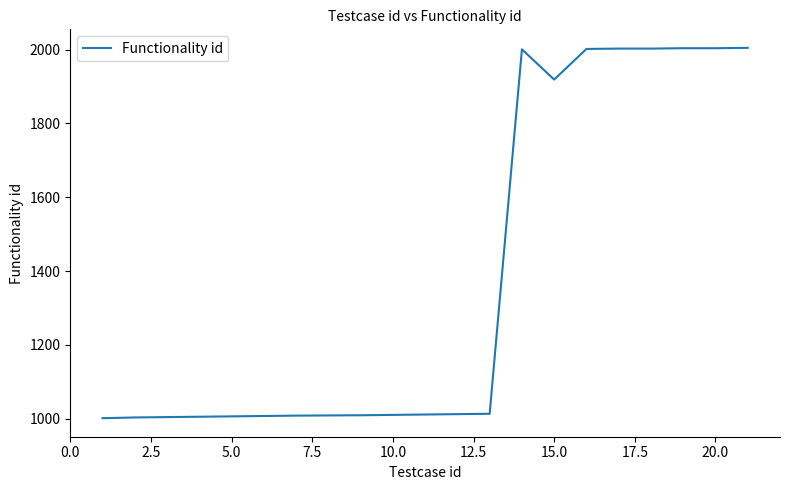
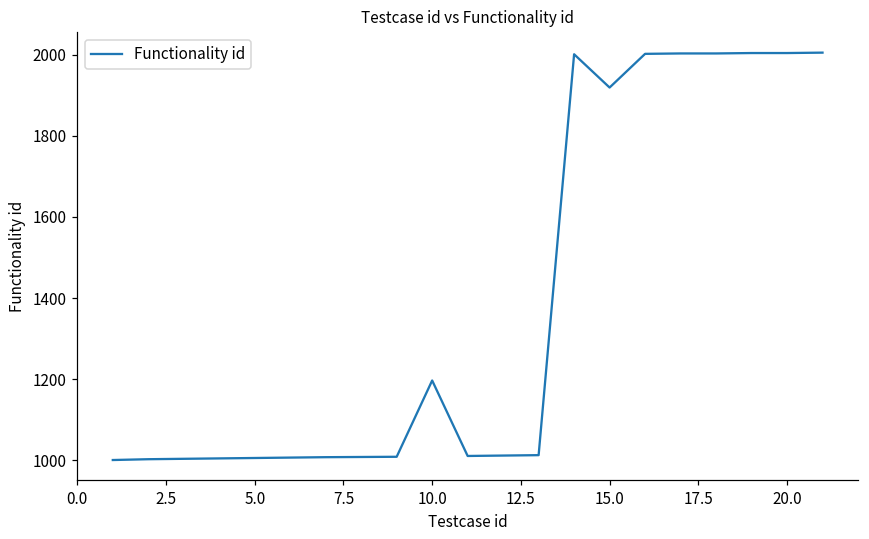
  {
    "5.0": 1010,
-   "10.0": 1010,
+   "10.0": 1200,
    "15.0": 1920,
    "20.0": 2000
  }
